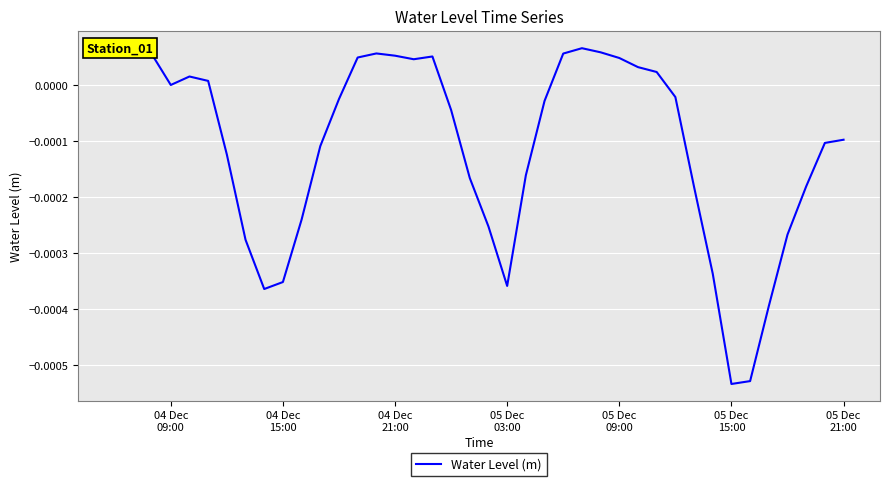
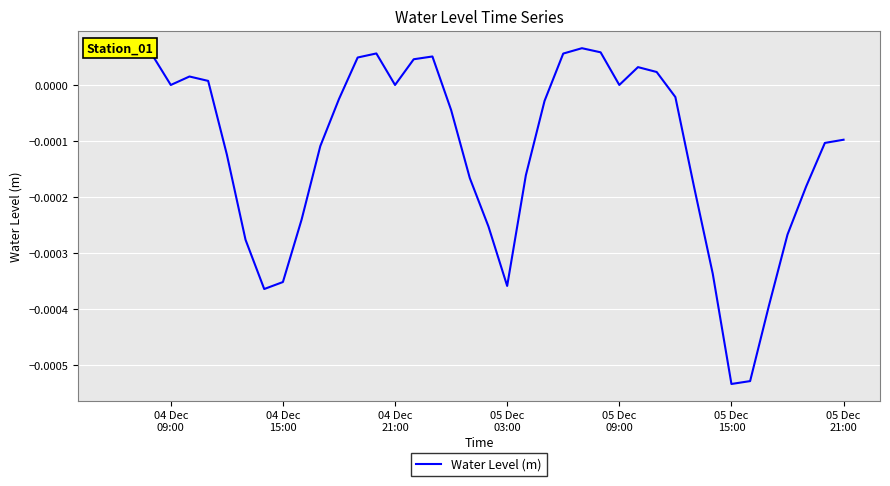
  {
    "04 Dec 09:00": 0.00000,
    "04 Dec 15:00": -0.00035,
-   "04 Dec 21:00": 0.0001,
+   "04 Dec 21:00": 0.0000,
    "05 Dec 03:00": -0.00036,
-   "05 Dec 09:00": 0.00005,
+   "05 Dec 09:00": 0.00000,
    "05 Dec 15:00": -0.00053,
    "05 Dec 21:00": -0.00010
  }
